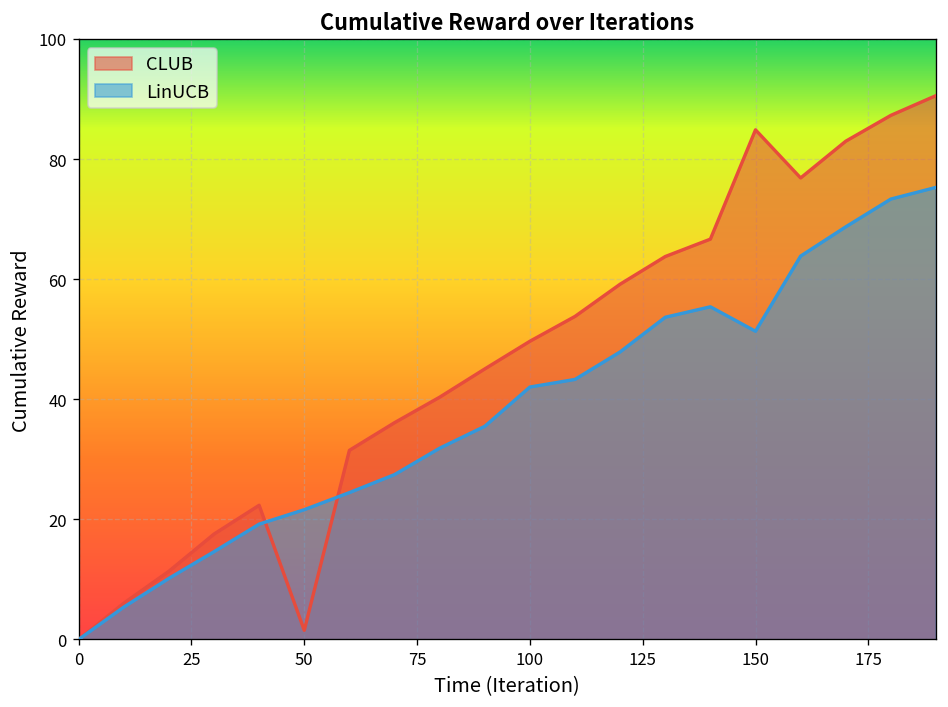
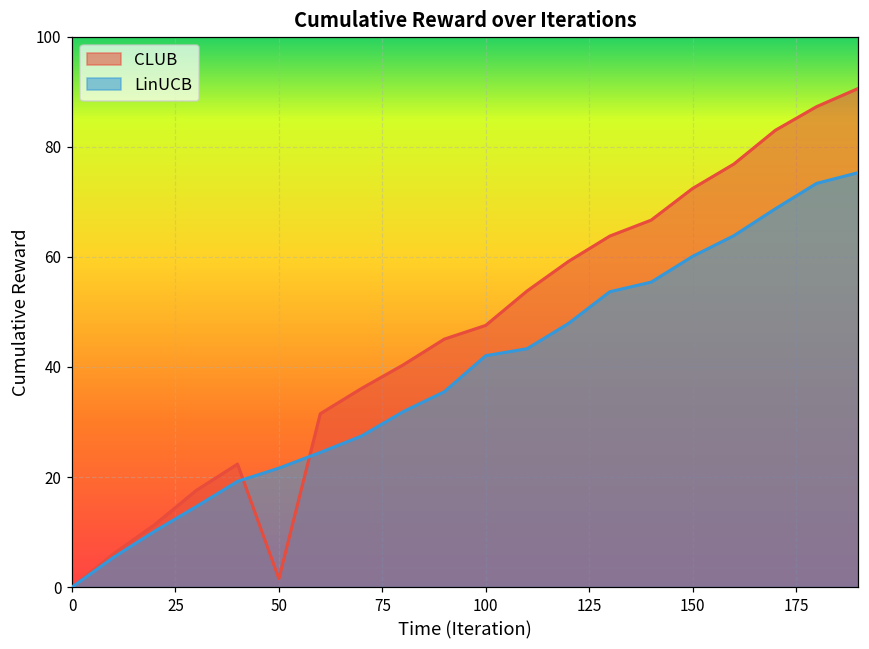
  {
    "CLUB": {
      "50": 2,
-     "100": 50,
-     "150": 85
+     "100": 48,
+     "150": 72
    },
    "LinUCB": {
      "50": 22,
      "100": 42,
-     "150": 51
+     "150": 60
    }
  }
